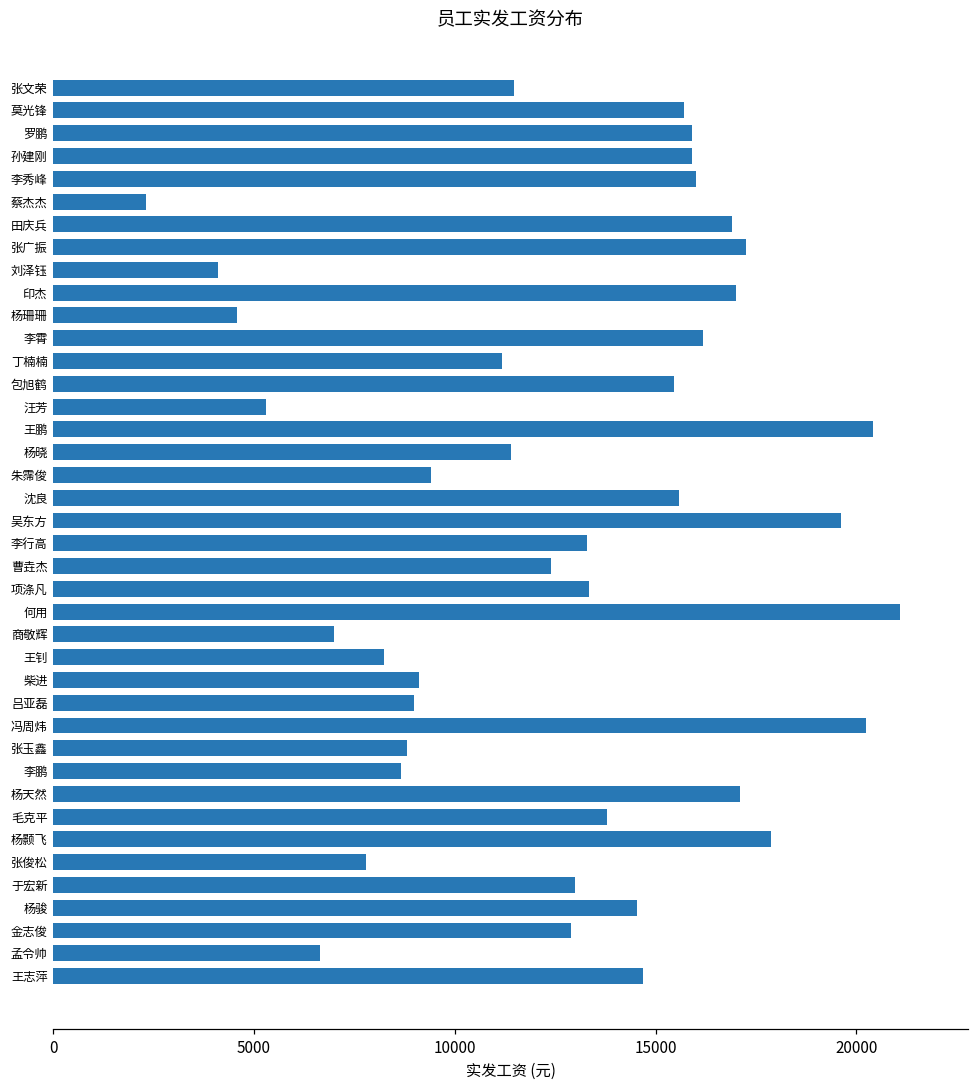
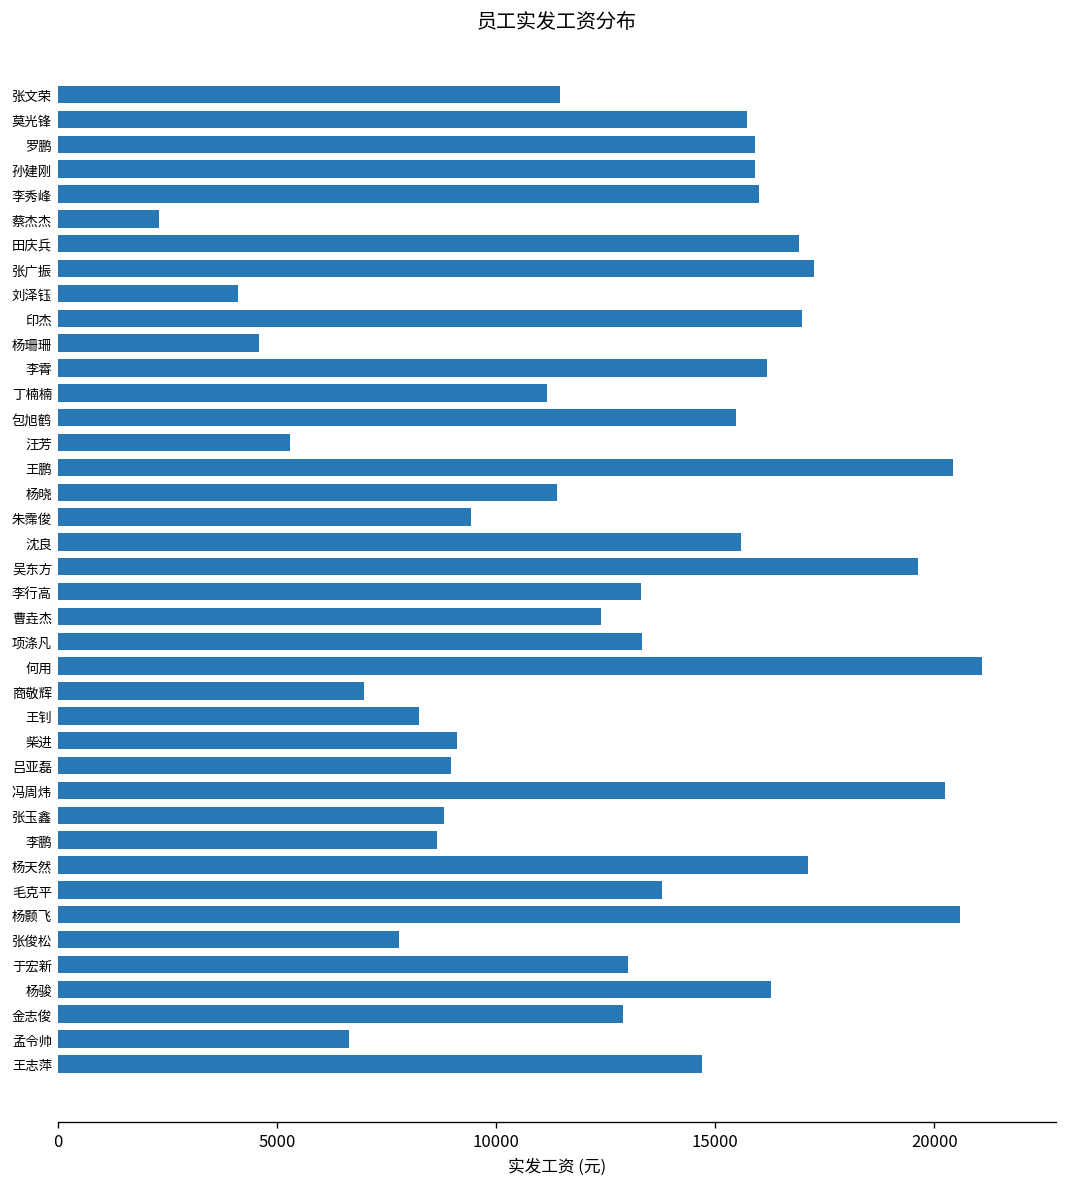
  {
    "张文荣": 11500,
    "莫光锋": 15700,
    "罗鹏": 15900,
    "孙建刚": 15900,
    "李秀峰": 16000,
    "蔡杰杰": 2300,
    "田庆兵": 16900,
    "张广振": 17300,
    "刘泽钰": 4100,
    "印杰": 17000,
    "杨珊珊": 4600,
    "李霄": 16200,
    "丁楠楠": 11200,
    "包旭鹤": 15500,
    "汪芳": 5300,
    "王鹏": 20400,
    "杨晓": 11400,
    "朱霈俊": 9400,
    "沈良": 15600,
    "吴东方": 19600,
    "李行高": 13300,
    "曹垚杰": 12400,
    "项涤凡": 13300,
    "何用": 21100,
    "商敬辉": 7000,
    "王钊": 8200,
    "柴进": 9100,
    "吕亚磊": 9000,
    "冯周炜": 20200,
    "张玉鑫": 8800,
    "李鹏": 8700,
    "杨天然": 17100,
    "毛克平": 13800,
-   "杨颢飞": 17900,
+   "杨颢飞": 20600,
    "张俊松": 7800,
    "于宏新": 13000,
-   "杨骏": 14500,
+   "杨骏": 16300,
    "金志俊": 12900,
    "孟令帅": 6600,
    "王志萍": 14700
  }
